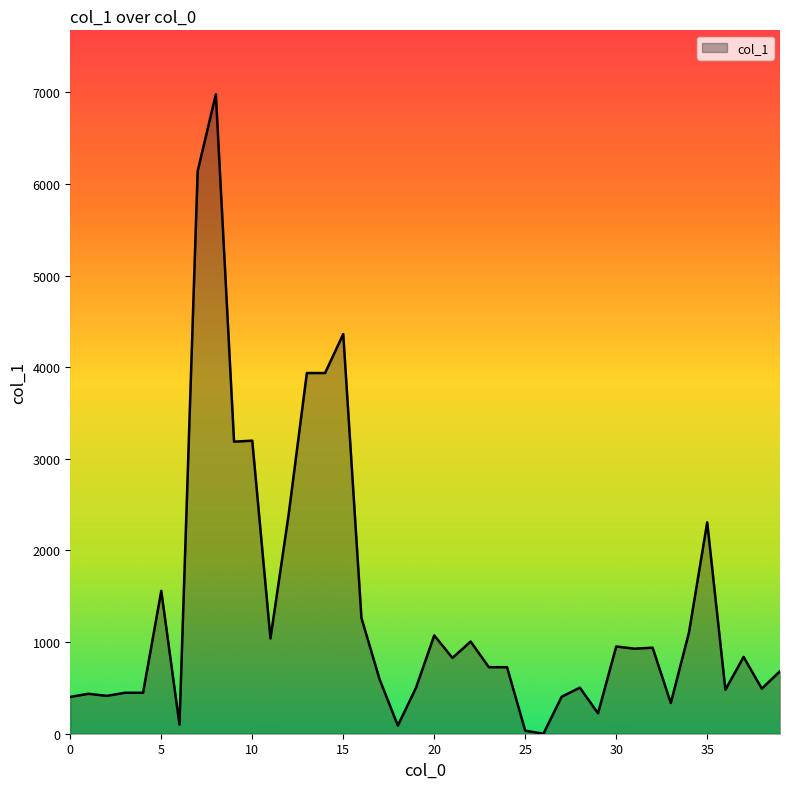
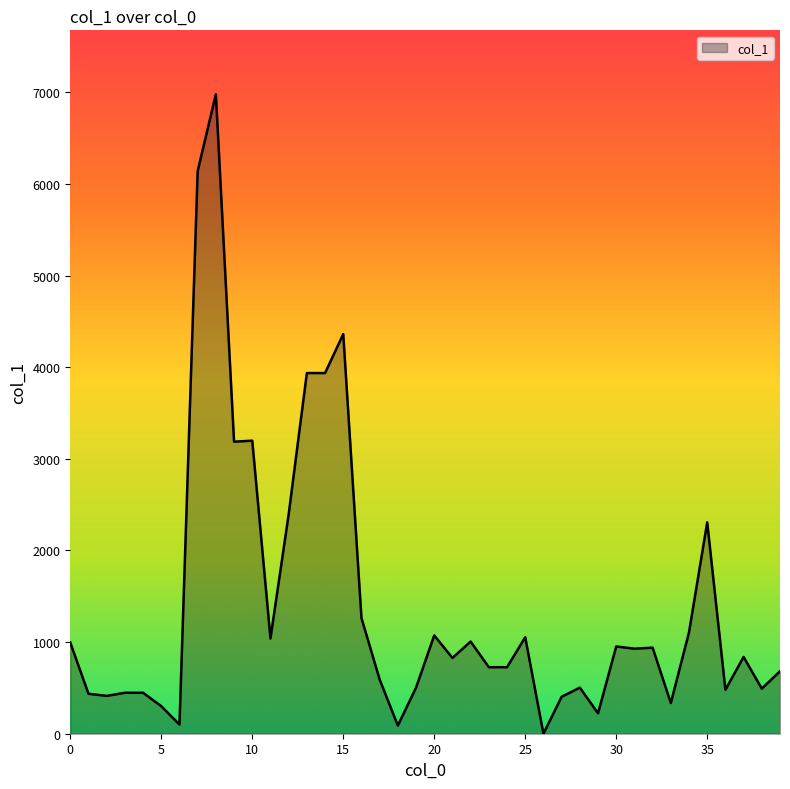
  {
-   "0": 400,
-   "5": 1600,
+   "0": 1000,
+   "5": 300,
    "10": 3200,
    "15": 4400,
    "20": 1100,
-   "25": 0,
+   "25": 1100,
    "30": 1000,
    "35": 2300
  }
